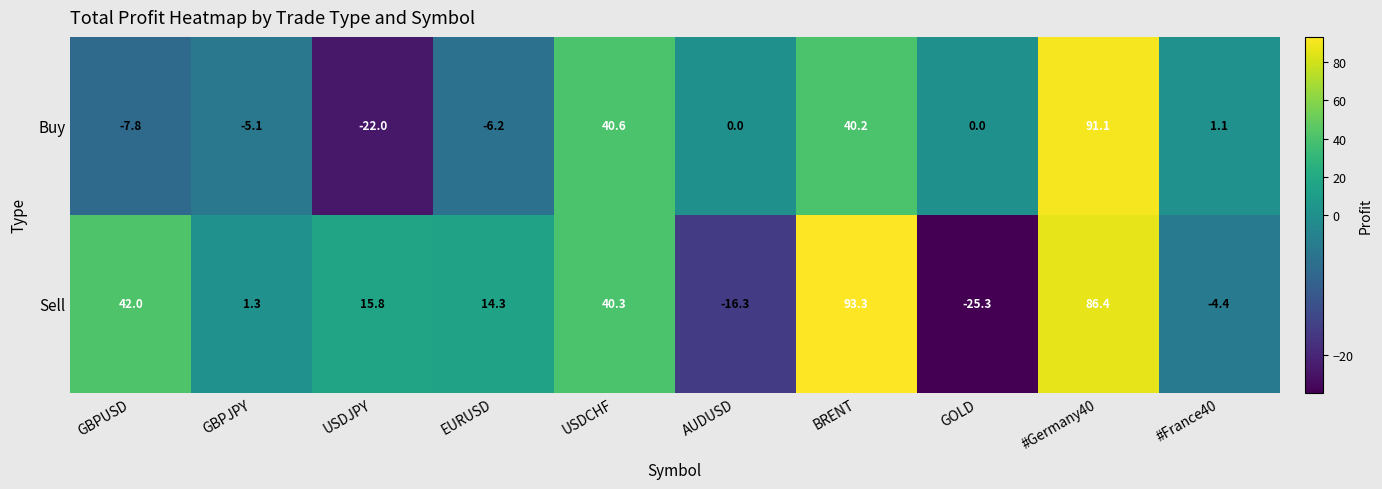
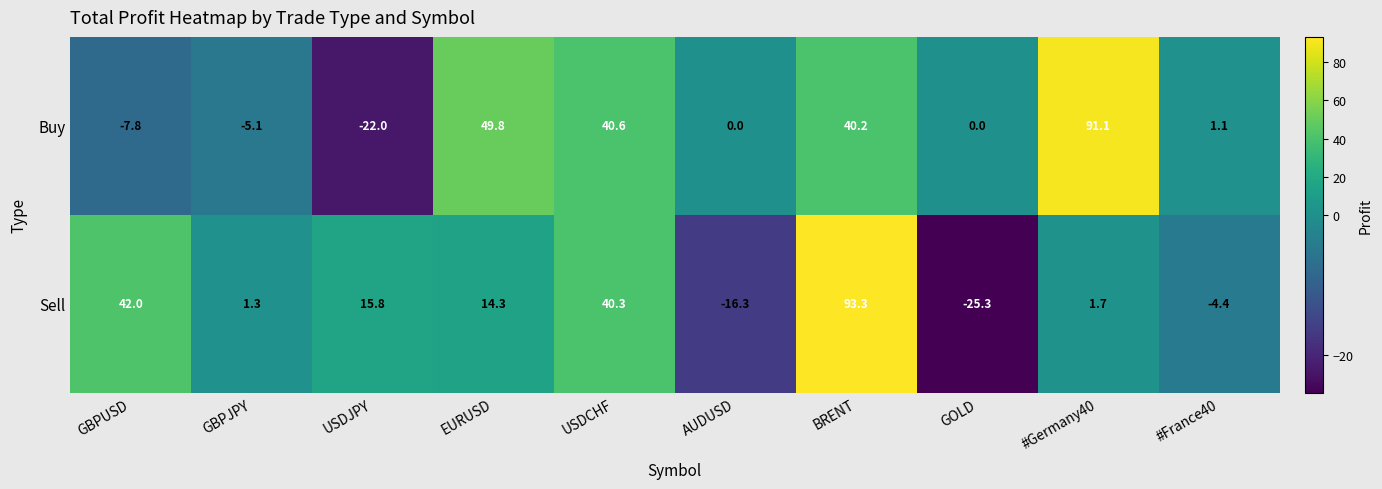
  {
    "Buy": {
      "GBPUSD": -7.8,
      "GBPJPY": -5.1,
      "USDJPY": -22.0,
-     "EURUSD": -6.2,
+     "EURUSD": 49.8,
      "USDCHF": 40.6,
      "AUDUSD": 0.0,
      "BRENT": 40.2,
      "GOLD": 0.0,
      "#Germany40": 91.1,
      "#France40": 1.1
    },
    "Sell": {
      "GBPUSD": 42.0,
      "GBPJPY": 1.3,
      "USDJPY": 15.8,
      "EURUSD": 14.3,
      "USDCHF": 40.3,
      "AUDUSD": -16.3,
      "BRENT": 93.3,
      "GOLD": -25.3,
-     "#Germany40": 86.4,
+     "#Germany40": 1.7,
      "#France40": -4.4
    }
  }
